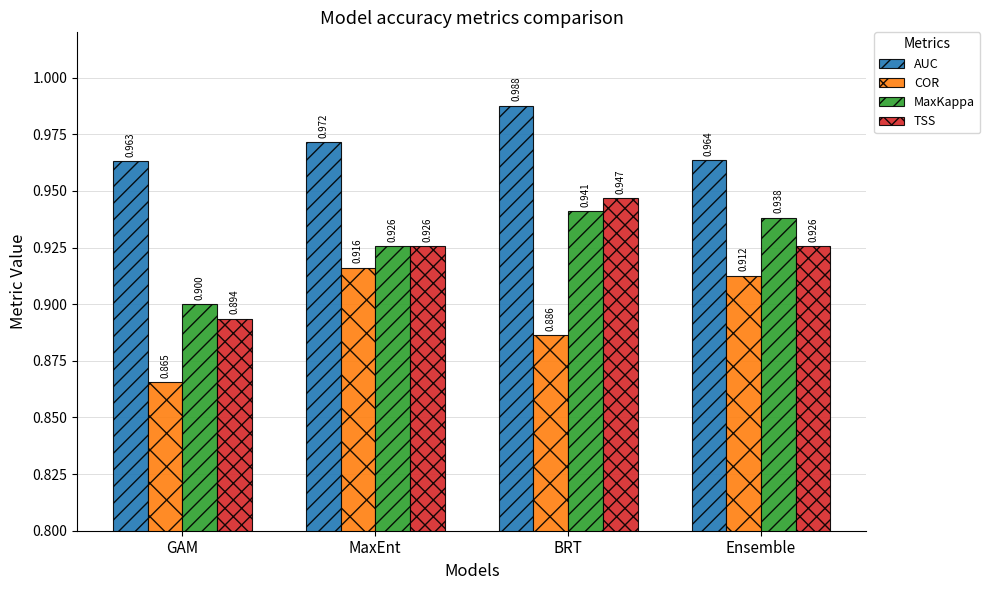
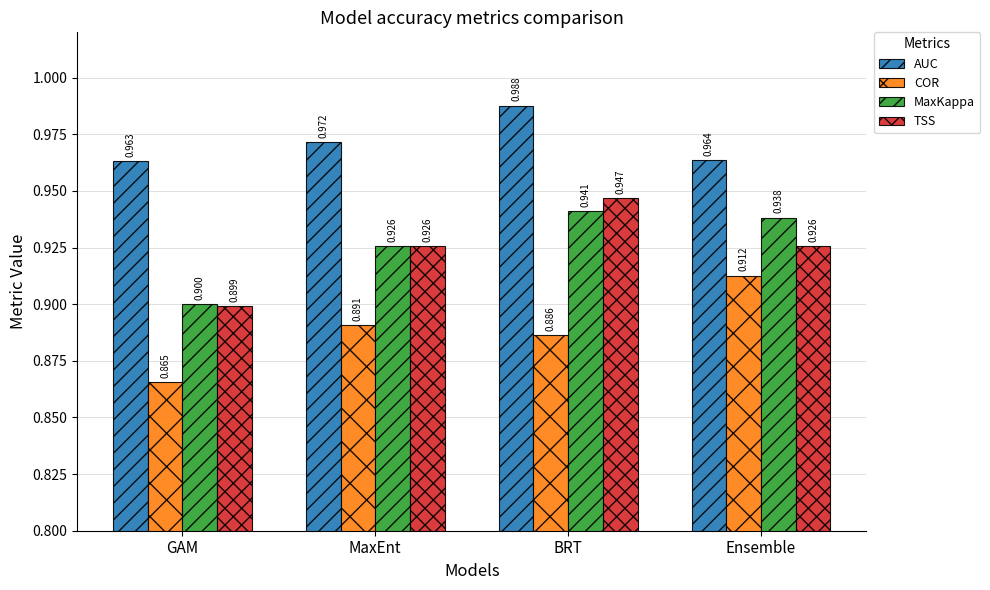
  {
    "AUC": {
      "GAM": 0.963,
      "MaxEnt": 0.972,
      "BRT": 0.988,
      "Ensemble": 0.964
    },
    "COR": {
      "GAM": 0.865,
-     "MaxEnt": 0.916,
+     "MaxEnt": 0.891,
      "BRT": 0.886,
      "Ensemble": 0.912
    },
    "MaxKappa": {
      "GAM": 0.900,
      "MaxEnt": 0.926,
      "BRT": 0.941,
      "Ensemble": 0.938
    },
    "TSS": {
-     "GAM": 0.894,
+     "GAM": 0.899,
      "MaxEnt": 0.926,
      "BRT": 0.947,
      "Ensemble": 0.926
    }
  }
